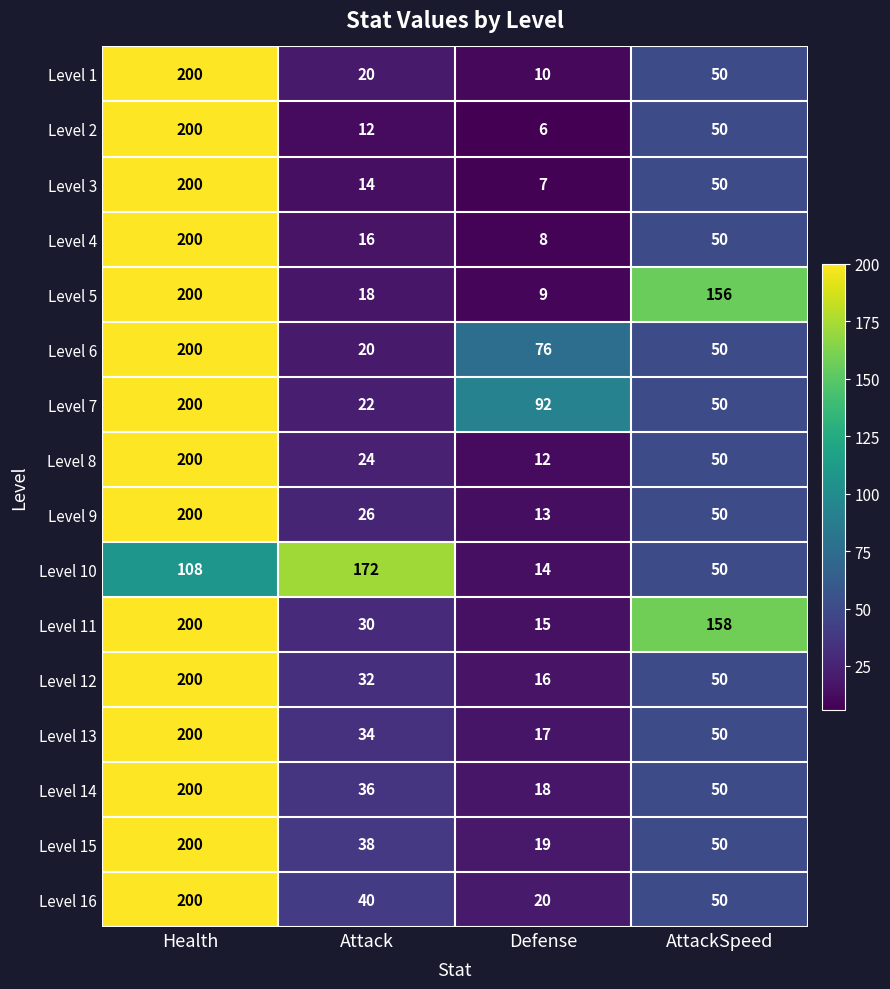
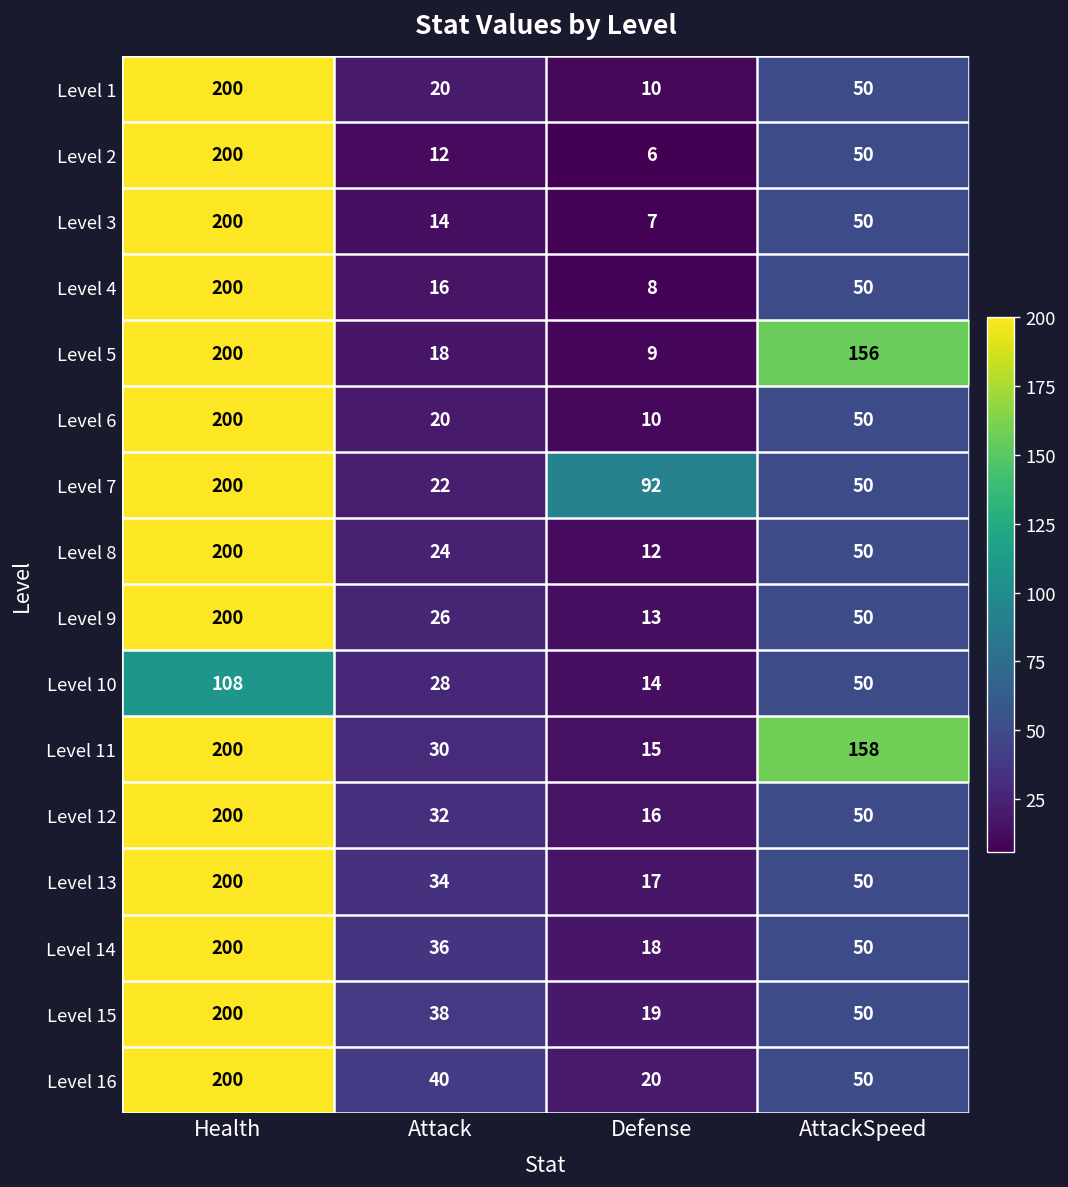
  {
    "Level 1": {
      "Health": 200,
      "Attack": 20,
      "Defense": 10,
      "AttackSpeed": 50
    },
    "Level 2": {
      "Health": 200,
      "Attack": 12,
      "Defense": 6,
      "AttackSpeed": 50
    },
    "Level 3": {
      "Health": 200,
      "Attack": 14,
      "Defense": 7,
      "AttackSpeed": 50
    },
    "Level 4": {
      "Health": 200,
      "Attack": 16,
      "Defense": 8,
      "AttackSpeed": 50
    },
    "Level 5": {
      "Health": 200,
      "Attack": 18,
      "Defense": 9,
      "AttackSpeed": 156
    },
    "Level 6": {
      "Health": 200,
      "Attack": 20,
-     "Defense": 76,
+     "Defense": 10,
      "AttackSpeed": 50
    },
    "Level 7": {
      "Health": 200,
      "Attack": 22,
      "Defense": 92,
      "AttackSpeed": 50
    },
    "Level 8": {
      "Health": 200,
      "Attack": 24,
      "Defense": 12,
      "AttackSpeed": 50
    },
    "Level 9": {
      "Health": 200,
      "Attack": 26,
      "Defense": 13,
      "AttackSpeed": 50
    },
    "Level 10": {
      "Health": 108,
-     "Attack": 172,
+     "Attack": 28,
      "Defense": 14,
      "AttackSpeed": 50
    },
    "Level 11": {
      "Health": 200,
      "Attack": 30,
      "Defense": 15,
      "AttackSpeed": 158
    },
    "Level 12": {
      "Health": 200,
      "Attack": 32,
      "Defense": 16,
      "AttackSpeed": 50
    },
    "Level 13": {
      "Health": 200,
      "Attack": 34,
      "Defense": 17,
      "AttackSpeed": 50
    },
    "Level 14": {
      "Health": 200,
      "Attack": 36,
      "Defense": 18,
      "AttackSpeed": 50
    },
    "Level 15": {
      "Health": 200,
      "Attack": 38,
      "Defense": 19,
      "AttackSpeed": 50
    },
    "Level 16": {
      "Health": 200,
      "Attack": 40,
      "Defense": 20,
      "AttackSpeed": 50
    }
  }
